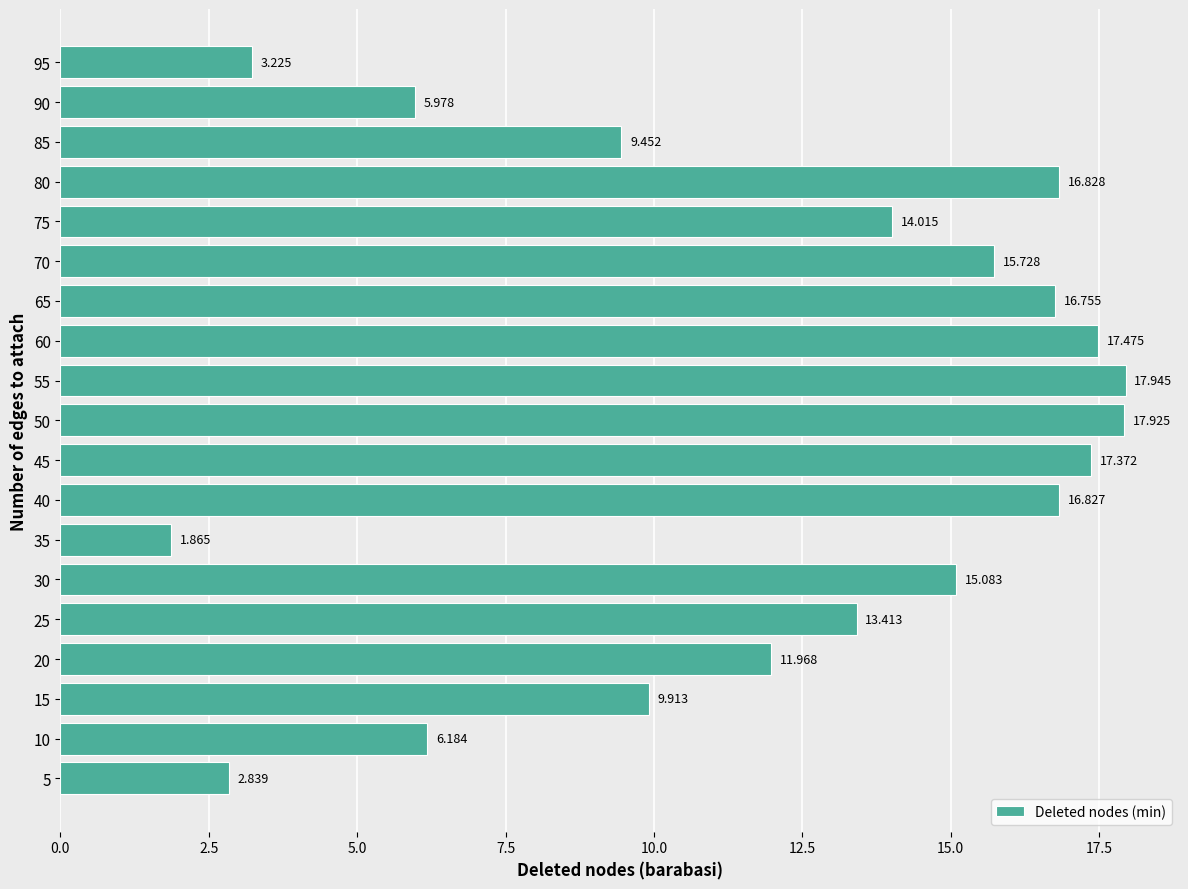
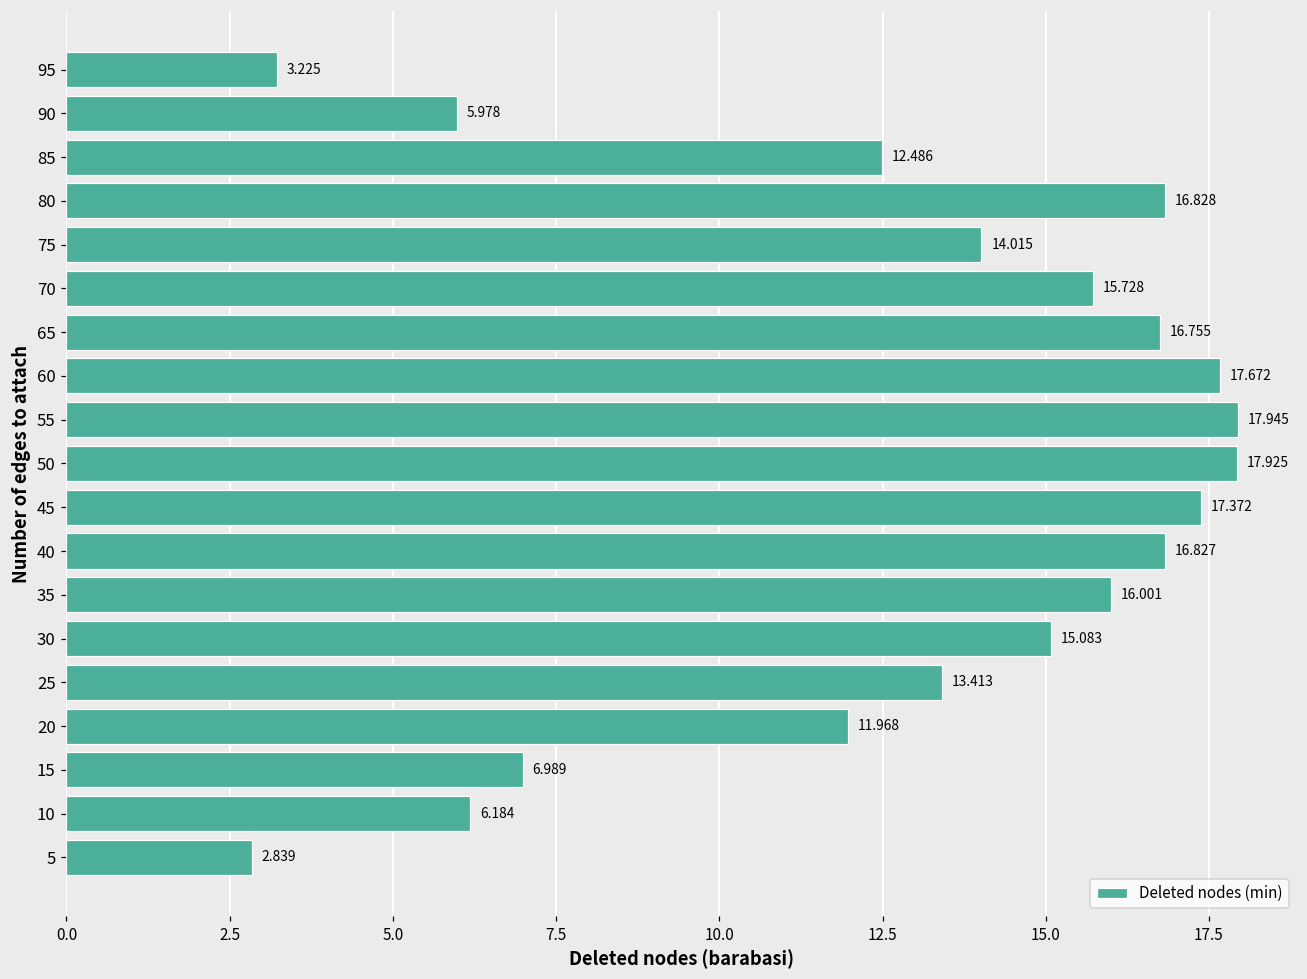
  {
    "95": 3.225,
    "90": 5.978,
-   "85": 9.452,
+   "85": 12.486,
    "80": 16.828,
    "75": 14.015,
    "70": 15.728,
    "65": 16.755,
-   "60": 17.475,
+   "60": 17.672,
    "55": 17.945,
    "50": 17.925,
    "45": 17.372,
    "40": 16.827,
-   "35": 1.865,
+   "35": 16.001,
    "30": 15.083,
    "25": 13.413,
    "20": 11.968,
-   "15": 9.913,
+   "15": 6.989,
    "10": 6.184,
    "5": 2.839
  }
